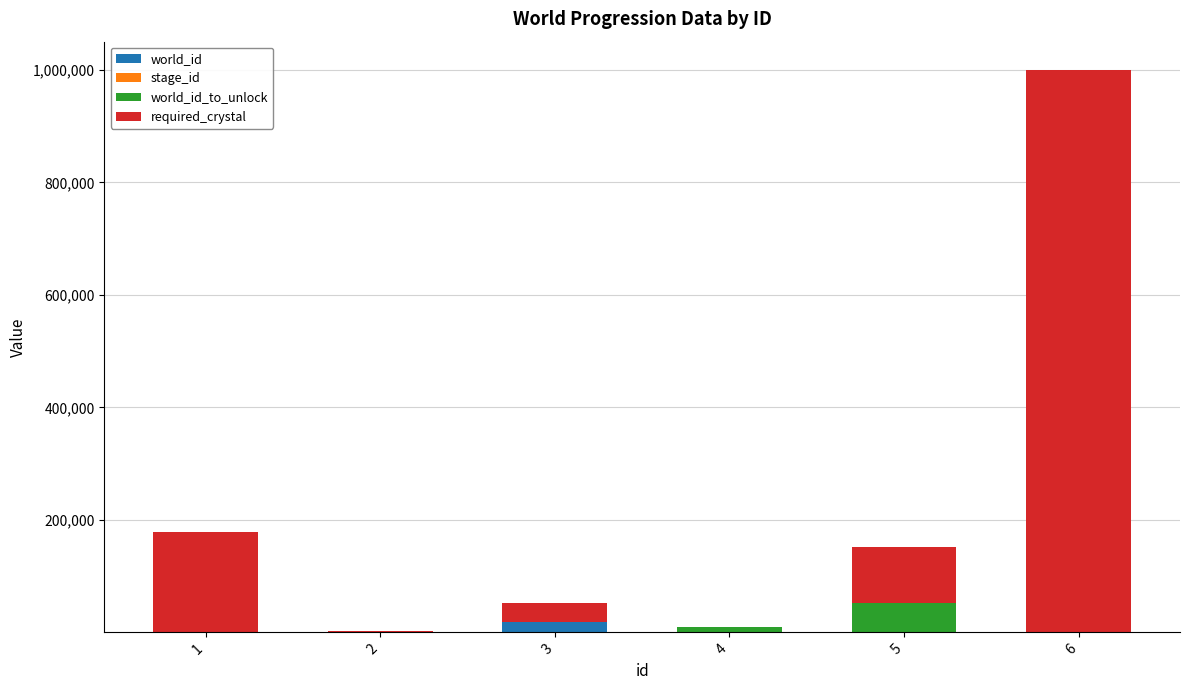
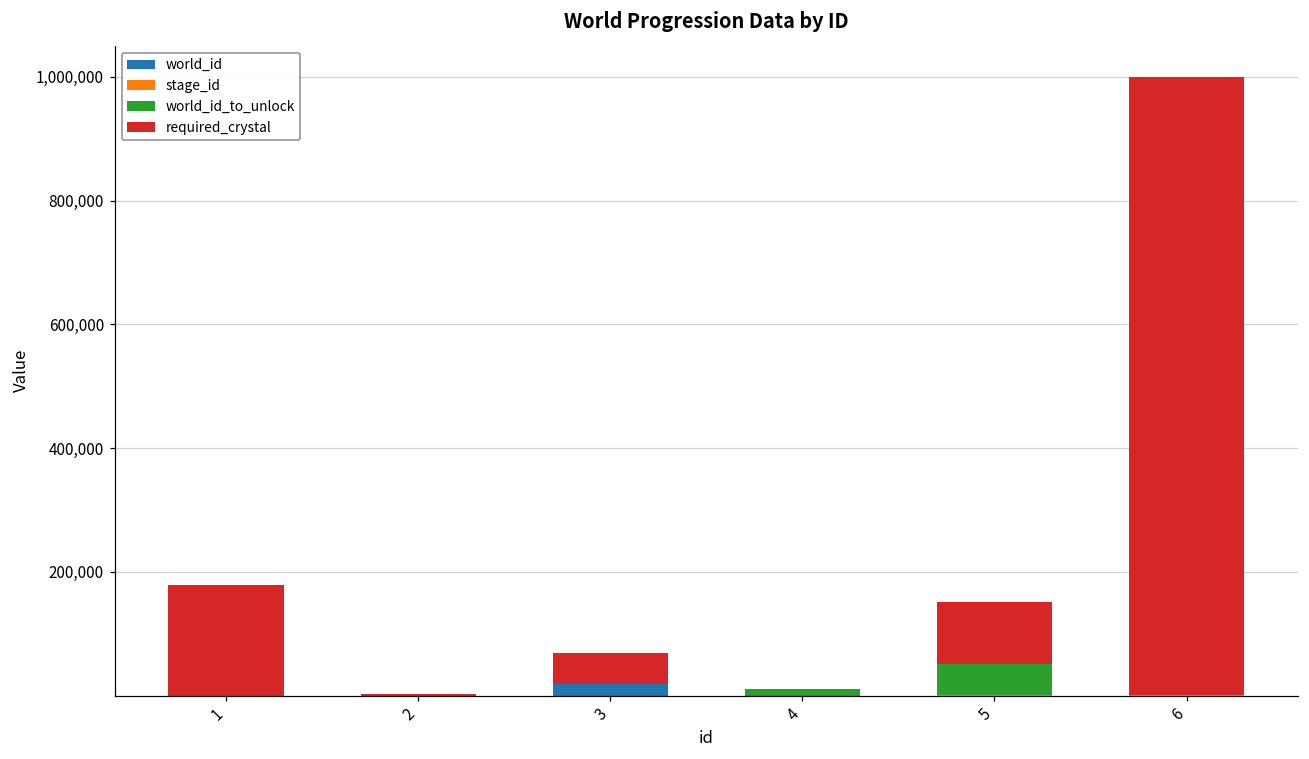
  {
    "stage_id": {
      "3": "20,000"
    },
    "world_id_to_unlock": {
      "4": "10,000",
      "5": "50,000"
    },
    "required_crystal": {
      "1": "180,000",
-     "3": "30,000",
+     "3": "50,000",
      "4": "0",
      "5": "100,000",
      "6": "1,000,000"
    }
  }
